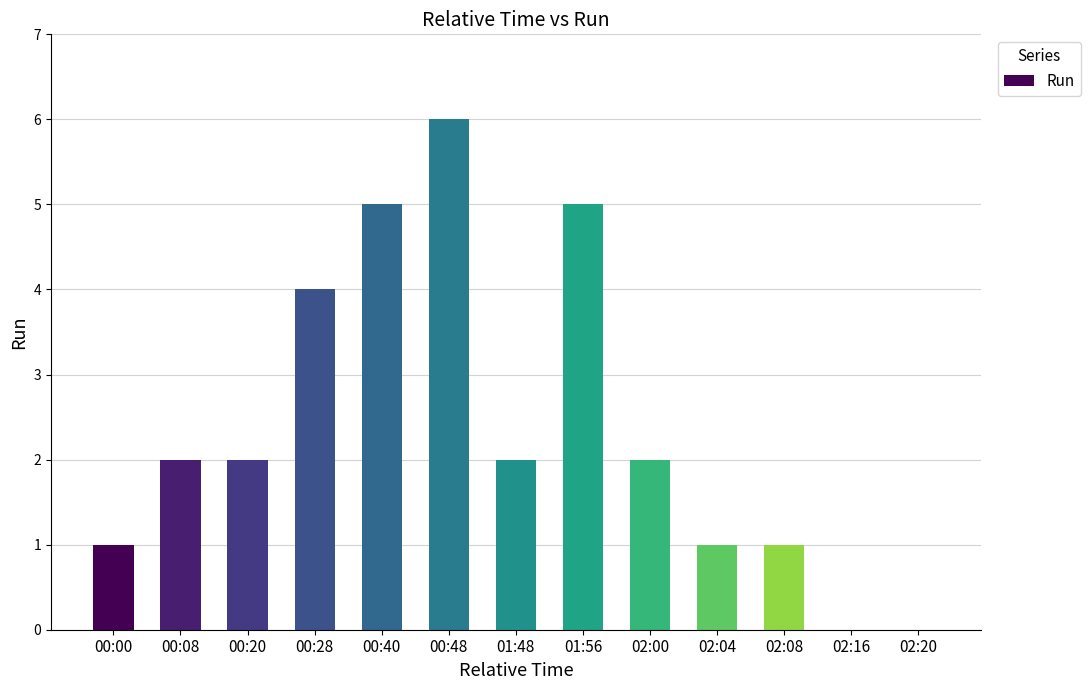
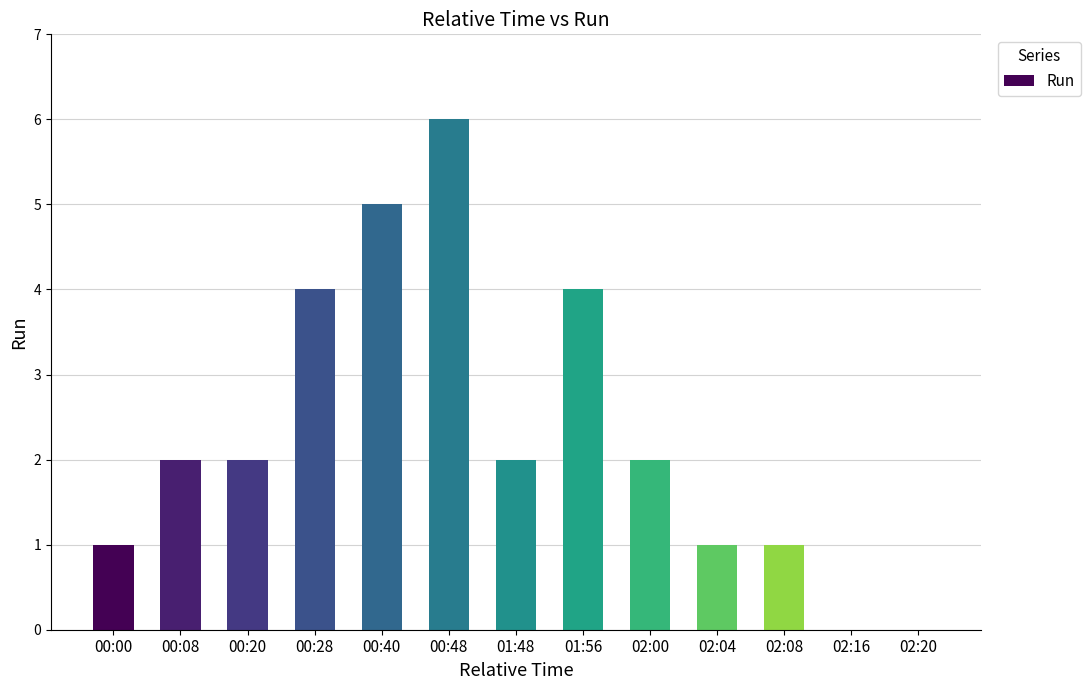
  {
    "00:00": 1,
    "00:08": 2,
    "00:20": 2,
    "00:28": 4,
    "00:40": 5,
    "00:48": 6,
    "01:48": 2,
-   "01:56": 5,
+   "01:56": 4,
    "02:00": 2,
    "02:04": 1,
    "02:08": 1,
    "02:16": 0,
    "02:20": 0
  }
